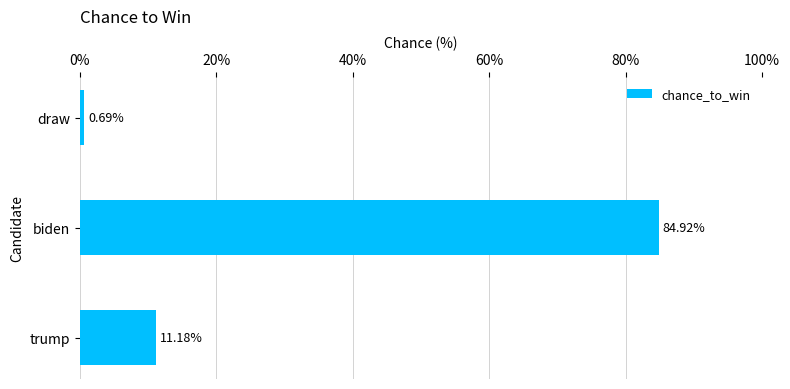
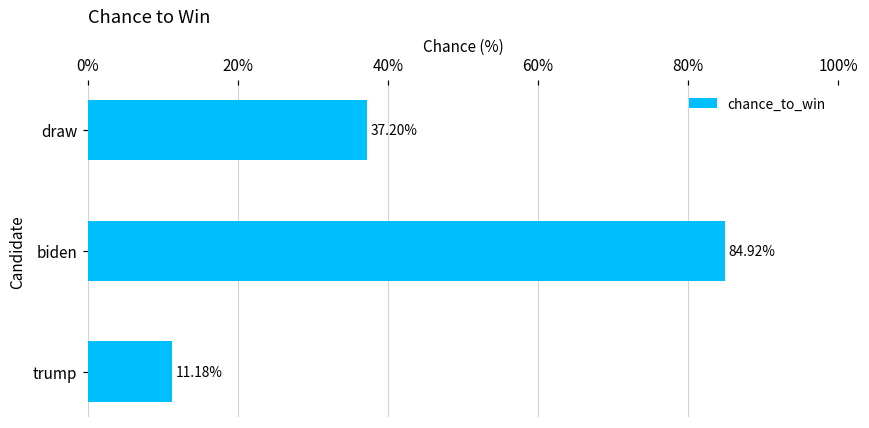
  {
-   "draw": "0.69%",
+   "draw": "37.20%",
    "biden": "84.92%",
    "trump": "11.18%"
  }
